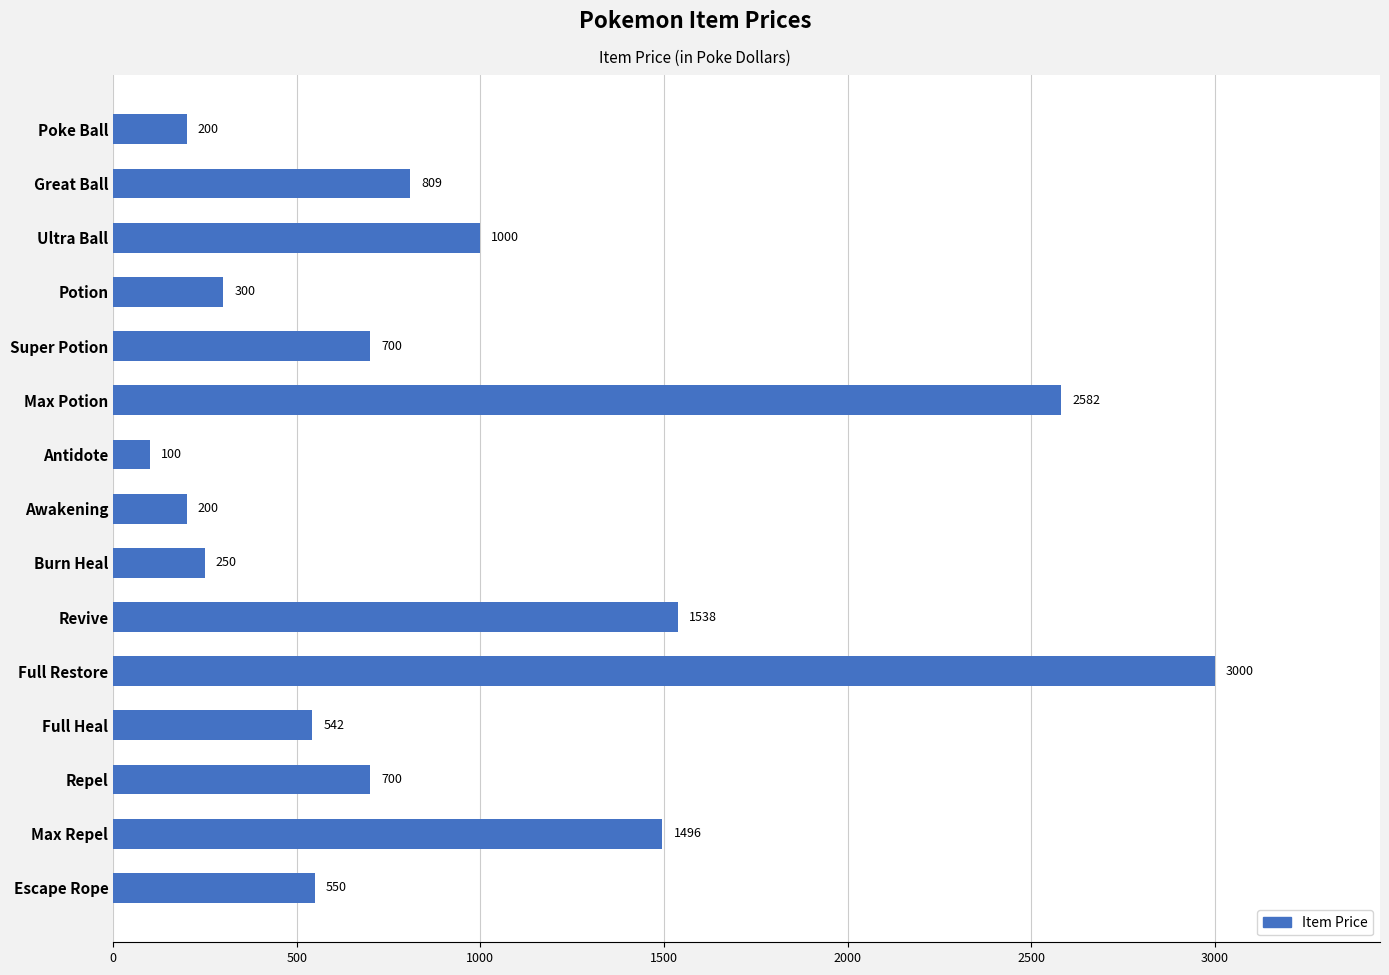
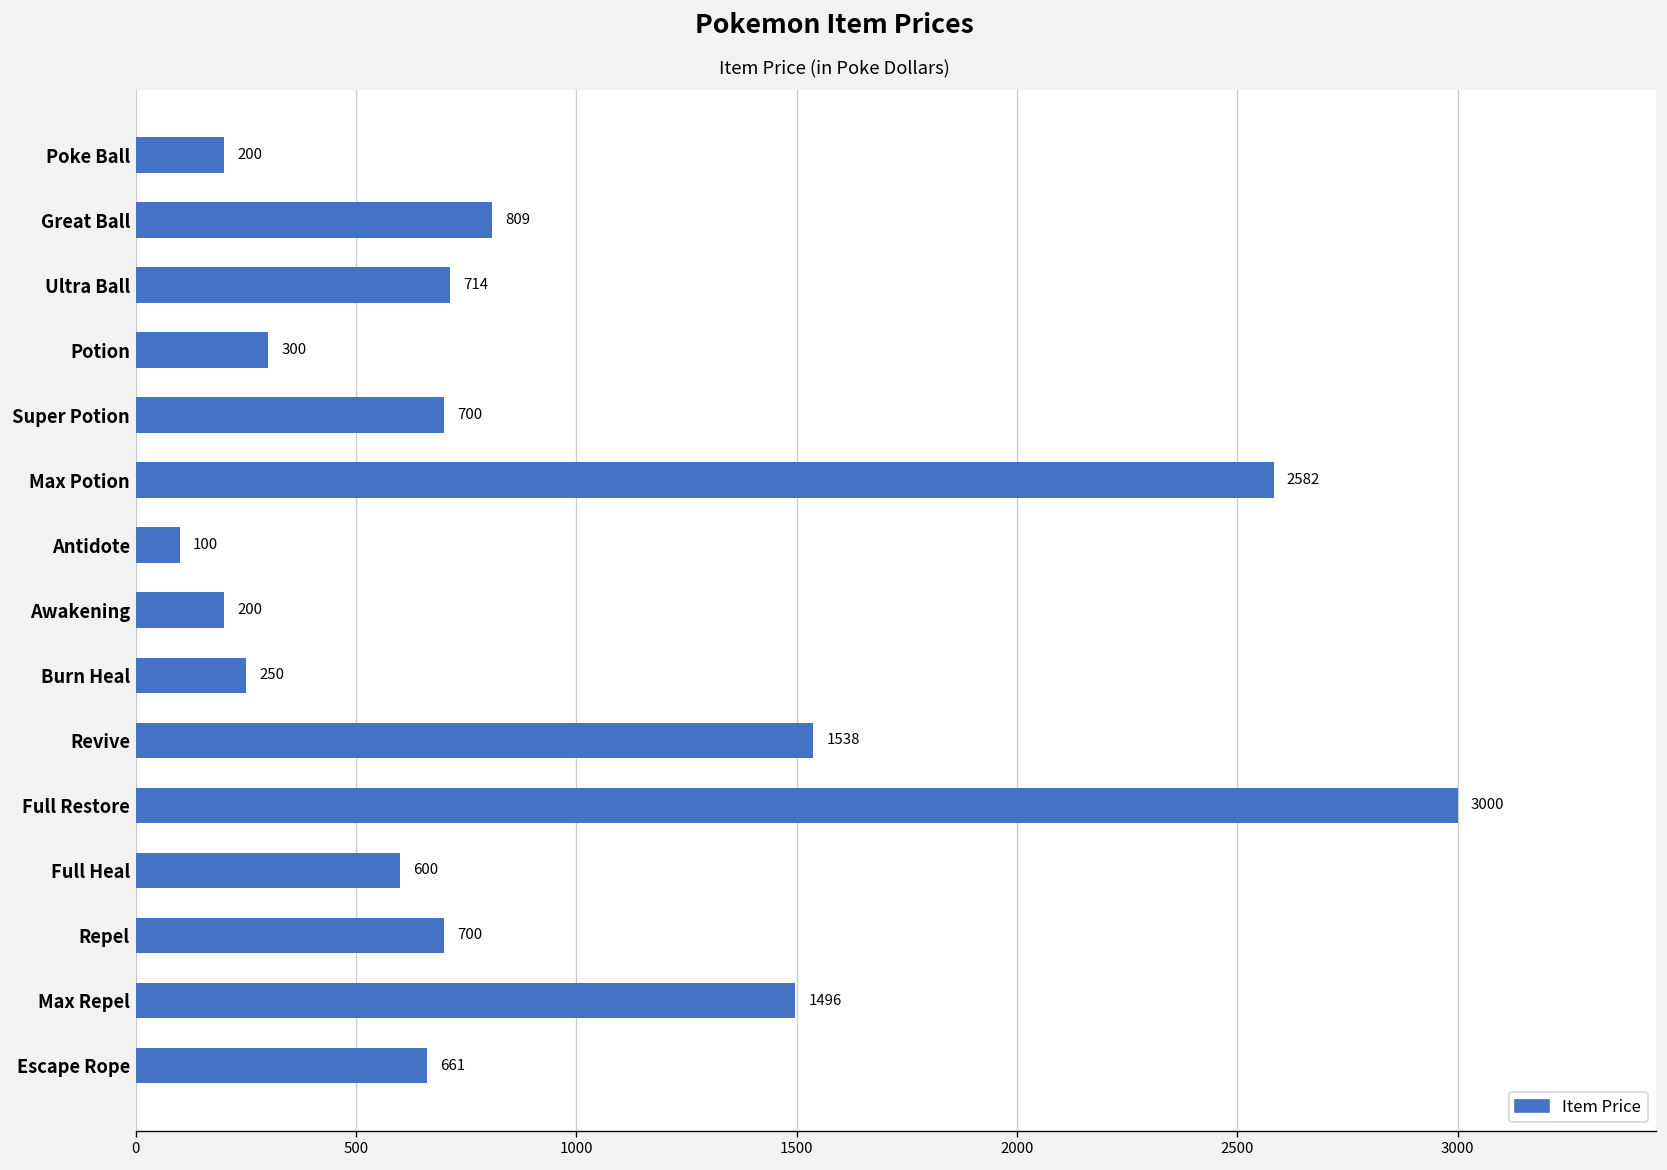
  {
    "Poke Ball": 200,
    "Great Ball": 809,
-   "Ultra Ball": 1000,
+   "Ultra Ball": 714,
    "Potion": 300,
    "Super Potion": 700,
    "Max Potion": 2582,
    "Antidote": 100,
    "Awakening": 200,
    "Burn Heal": 250,
    "Revive": 1538,
    "Full Restore": 3000,
-   "Full Heal": 542,
+   "Full Heal": 600,
    "Repel": 700,
    "Max Repel": 1496,
-   "Escape Rope": 550
+   "Escape Rope": 661
  }
